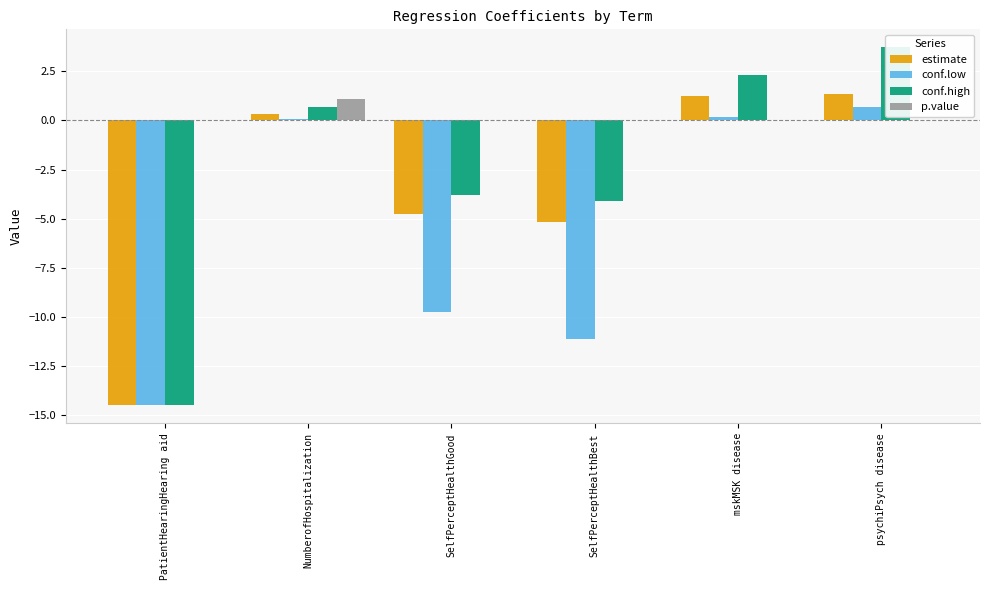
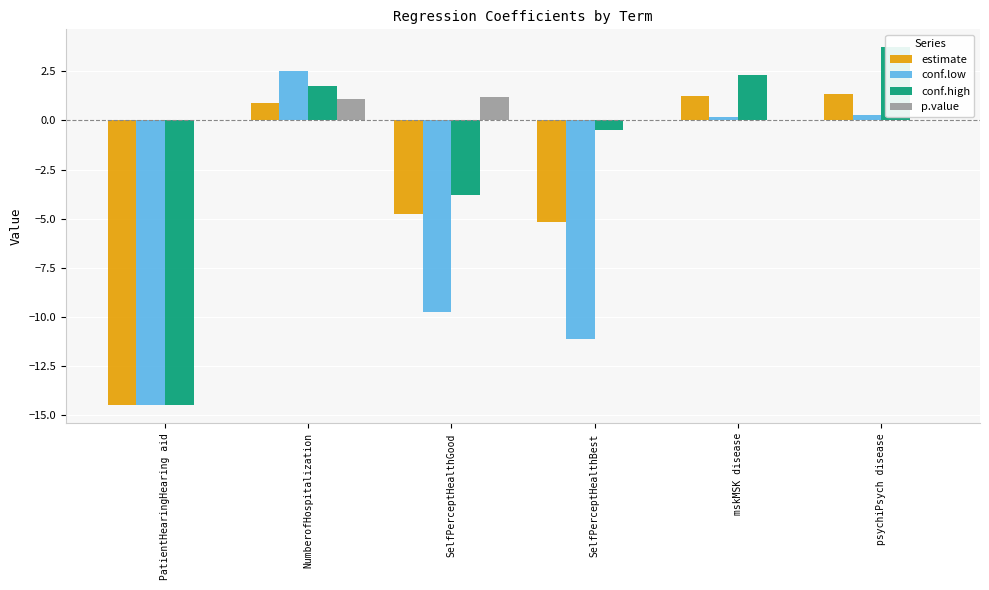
  {
    "estimate": {
      "PatientHearingHearing aid": -14.5,
-     "NumberofHospitalization": 0.3,
+     "NumberofHospitalization": 0.9,
      "SelfPerceptHealthGood": -4.8,
      "SelfPerceptHealthBest": -5.2,
      "mskMSK disease": 1.2,
      "psychiPsych disease": 1.4
    },
    "conf.low": {
      "PatientHearingHearing aid": -14.5,
-     "NumberofHospitalization": 0.1,
+     "NumberofHospitalization": 2.5,
      "SelfPerceptHealthGood": -9.7,
      "SelfPerceptHealthBest": -11.1,
      "mskMSK disease": 0.2,
-     "psychiPsych disease": 0.7
+     "psychiPsych disease": 0.3
    },
    "conf.high": {
      "PatientHearingHearing aid": -14.5,
-     "NumberofHospitalization": 0.7,
+     "NumberofHospitalization": 1.7,
      "SelfPerceptHealthGood": -3.8,
-     "SelfPerceptHealthBest": -4.1,
+     "SelfPerceptHealthBest": -0.5,
      "mskMSK disease": 2.3
    },
    "p.value": {
      "PatientHearingHearing aid": 0.0,
      "NumberofHospitalization": 1.1,
-     "SelfPerceptHealthGood": 0.0
+     "SelfPerceptHealthGood": 1.2
    }
  }
